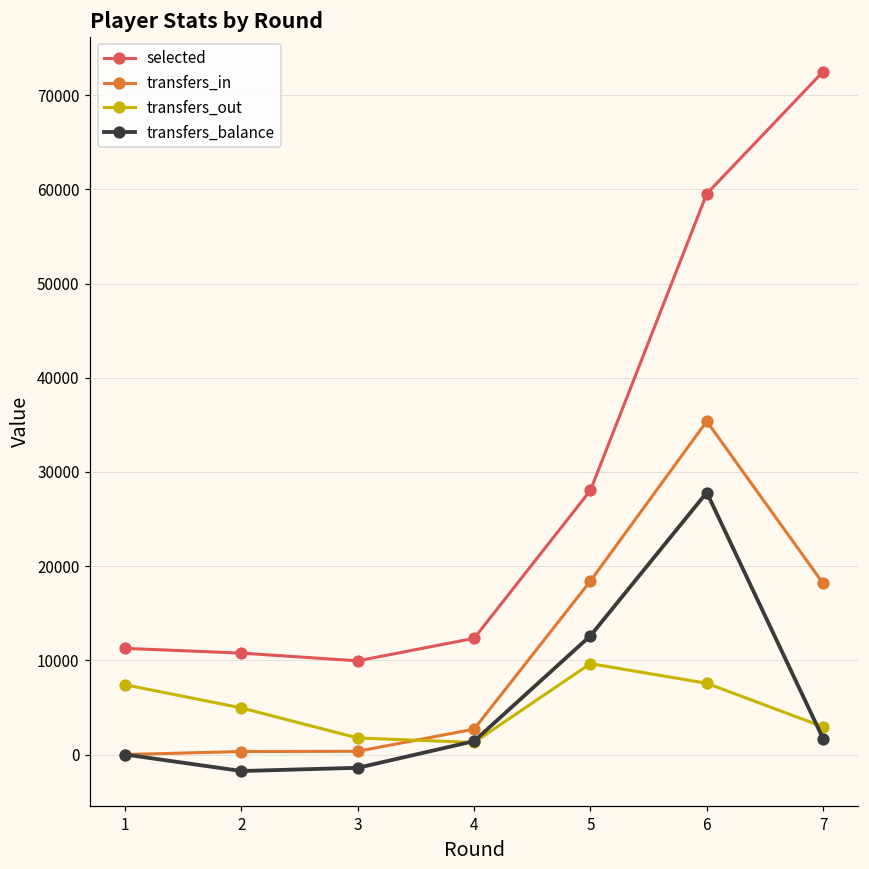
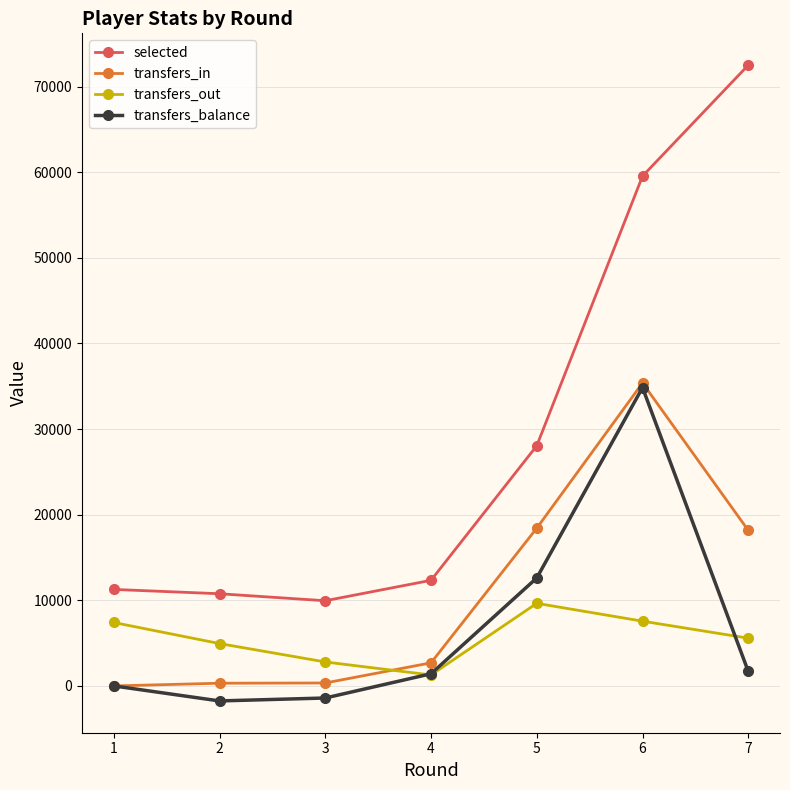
  {
    "transfers_out": {
      "1": 7000,
      "2": 5000,
-     "3": 2000,
+     "3": 3000,
      "5": 10000,
      "6": 8000,
-     "7": 3000
+     "7": 6000
    },
    "transfers_balance": {
      "2": -2000,
      "3": -1000,
      "5": 13000,
-     "6": 28000,
+     "6": 35000,
      "7": 2000
    }
  }
